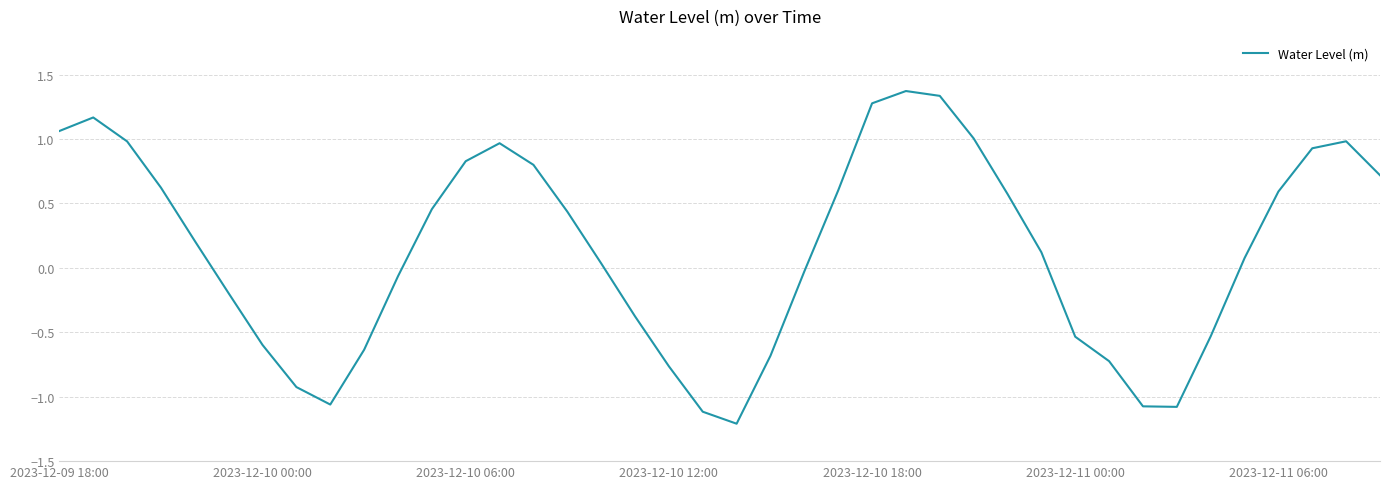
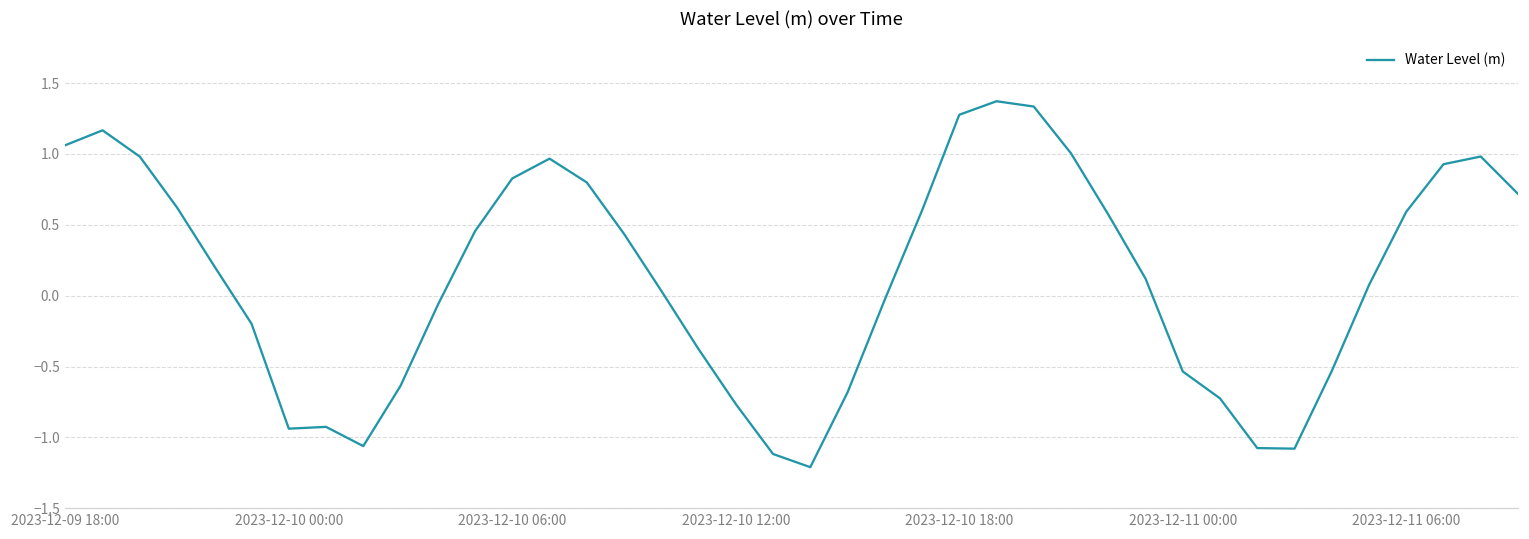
  {
    "2023-12-09 18:00": 1.06,
-   "2023-12-10 00:00": -0.60,
+   "2023-12-10 00:00": -0.94,
    "2023-12-10 06:00": 0.83,
    "2023-12-10 12:00": -0.76,
    "2023-12-10 18:00": 1.28,
    "2023-12-11 00:00": -0.53,
    "2023-12-11 06:00": 0.59
  }
